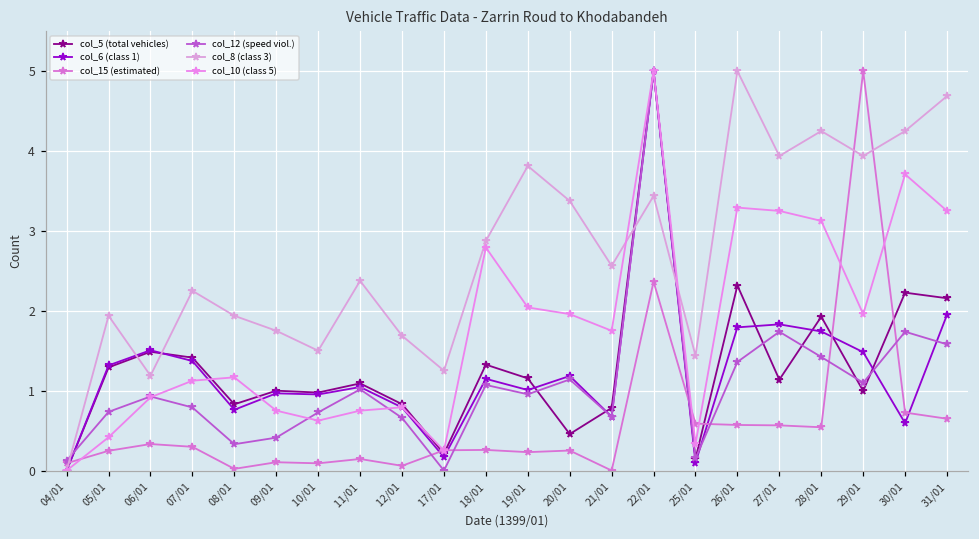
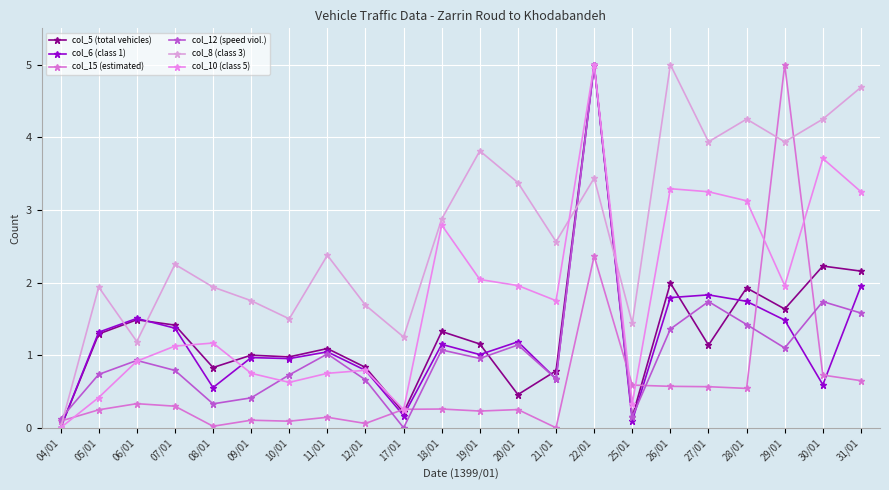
  {
    "col_5 (total vehicles)": {
      "07/01": 1.4,
      "08/01": 0.8,
      "11/01": 1.1,
      "12/01": 0.8,
      "17/01": 0.2,
      "18/01": 1.3,
      "19/01": 1.2,
      "20/01": 0.5,
      "21/01": 0.8,
-     "26/01": 2.3,
+     "26/01": 2.0,
      "27/01": 1.1,
      "28/01": 1.9,
-     "29/01": 1.0,
+     "29/01": 1.6,
      "30/01": 2.2,
      "31/01": 2.2
    },
    "col_6 (class 1)": {
      "07/01": 1.4,
-     "08/01": 0.8,
+     "08/01": 0.6,
      "17/01": 0.2,
      "18/01": 1.1,
      "19/01": 1.0,
      "20/01": 1.2,
      "25/01": 0.1,
      "26/01": 1.8,
      "27/01": 1.8,
      "28/01": 1.7,
      "29/01": 1.5,
      "30/01": 0.6,
      "31/01": 2.0
    }
  }
